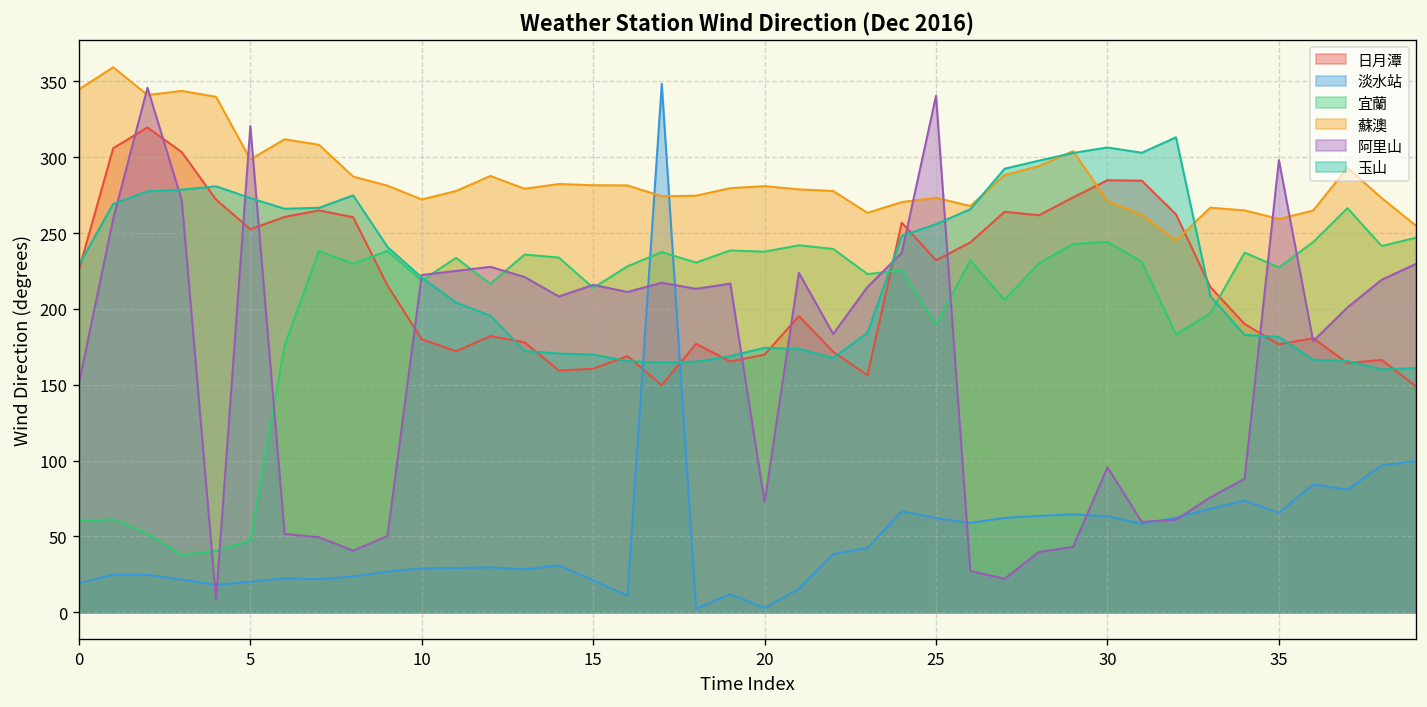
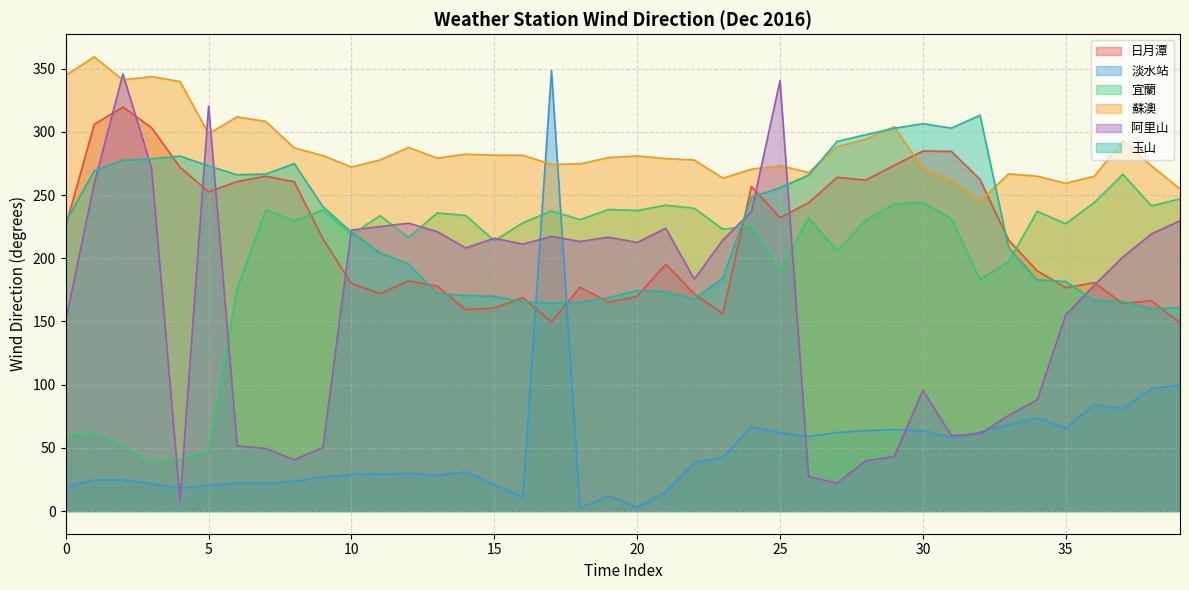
  {
    "阿里山": {
      "0": 151,
      "5": 321,
-     "20": 72,
+     "20": 213,
      "25": 341,
      "30": 96,
-     "35": 298
+     "35": 155
    }
  }
